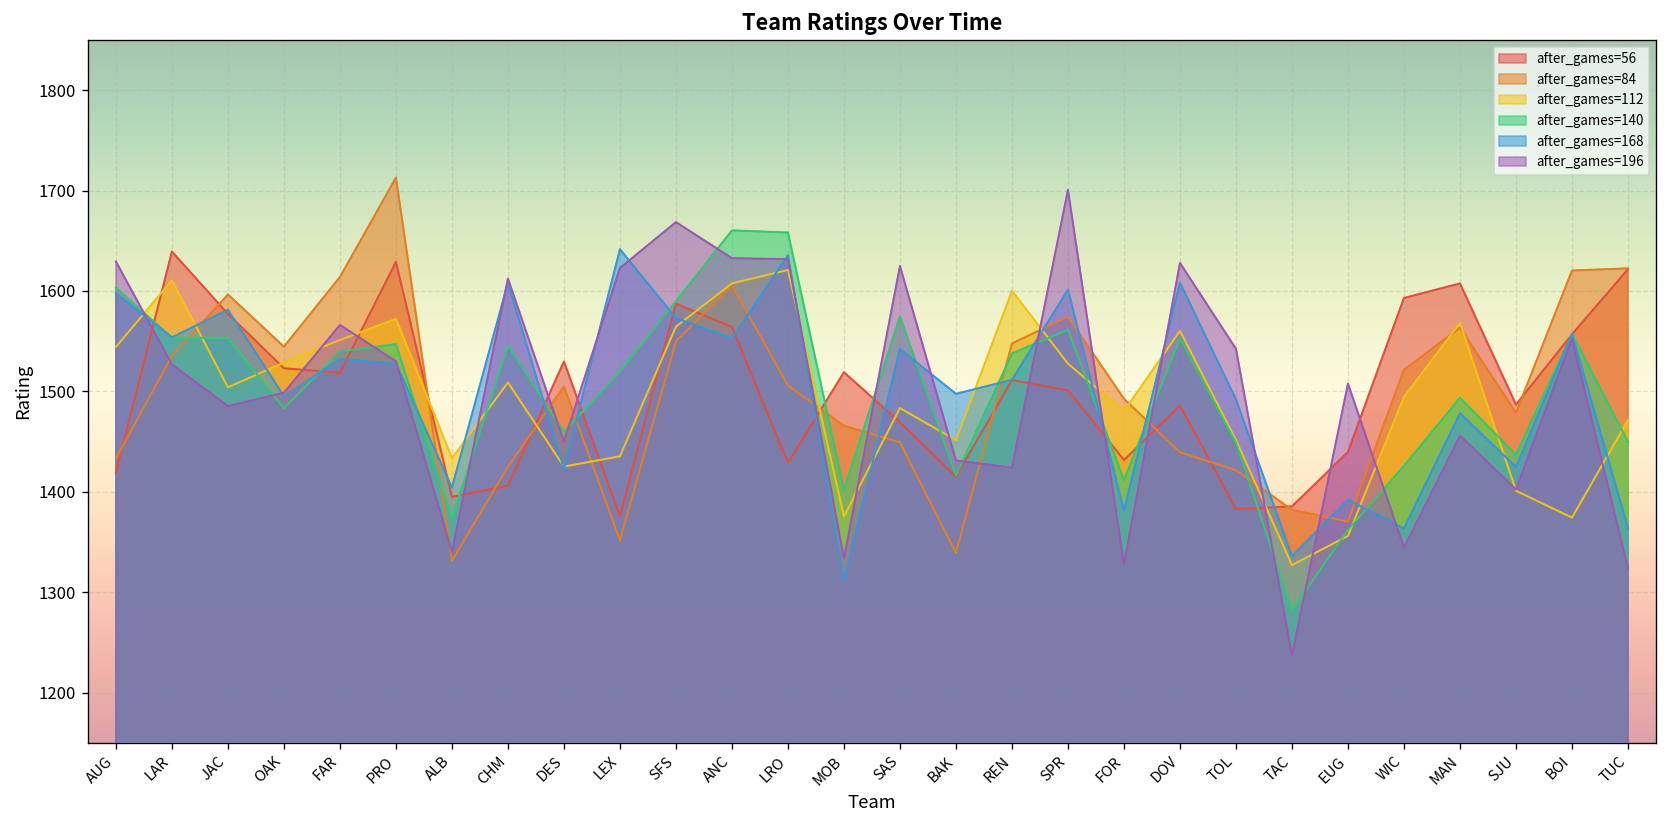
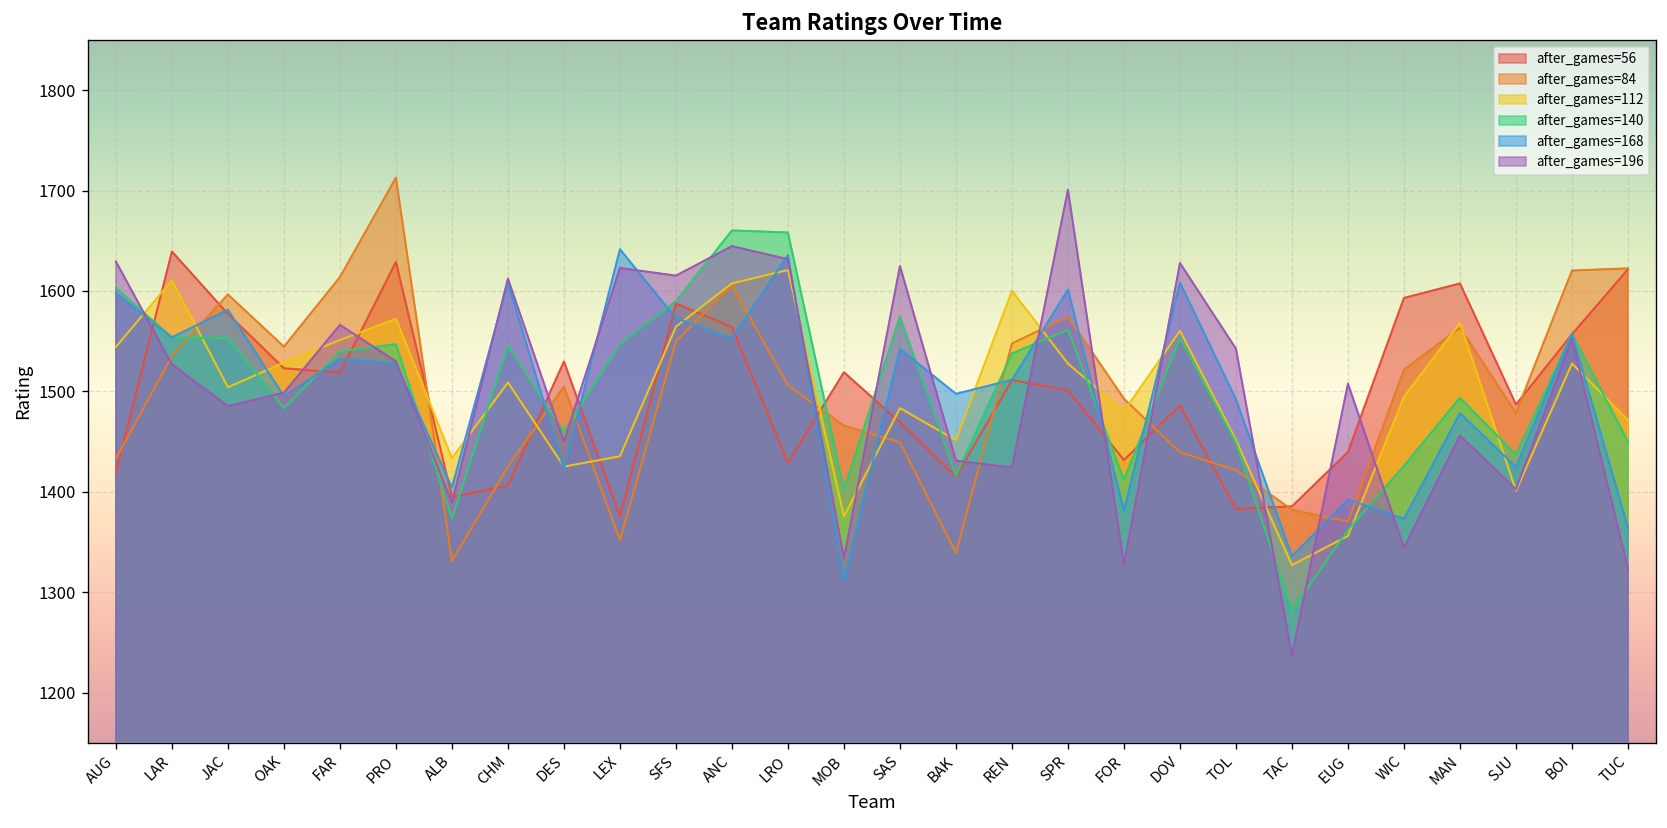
  {
    "after_games=112": {
      "AUG": 1540,
      "LAR": 1610,
      "JAC": 1500,
      "OAK": 1530,
      "FAR": 1550,
      "PRO": 1570,
      "ALB": 1430,
      "CHM": 1510,
      "LEX": 1440,
      "SFS": 1560,
      "LRO": 1620,
      "MOB": 1380,
      "SAS": 1480,
      "BAK": 1450,
      "REN": 1600,
      "SPR": 1530,
      "FOR": 1480,
      "DOV": 1560,
      "TAC": 1330,
      "EUG": 1360,
      "WIC": 1490,
      "MAN": 1570,
-     "BOI": 1370,
+     "BOI": 1530,
      "TUC": 1470
    },
    "after_games=140": {
      "AUG": 1600,
      "JAC": 1550,
      "OAK": 1480,
      "FAR": 1540,
      "PRO": 1550,
      "ALB": 1370,
      "CHM": 1550,
      "DES": 1460,
-     "LEX": 1520,
+     "LEX": 1550,
      "ANC": 1660,
      "LRO": 1660,
      "MOB": 1400,
      "SAS": 1570,
      "REN": 1540,
      "SPR": 1560,
      "FOR": 1410,
      "DOV": 1550,
      "TAC": 1280,
      "EUG": 1360,
      "WIC": 1430,
      "MAN": 1490,
      "SJU": 1440,
      "TUC": 1450
    },
    "after_games=168": {
      "AUG": 1600,
      "JAC": 1580,
      "OAK": 1500,
      "FAR": 1530,
      "ALB": 1400,
      "CHM": 1610,
      "LEX": 1640,
      "SFS": 1570,
      "ANC": 1550,
      "LRO": 1640,
      "MOB": 1310,
      "SAS": 1540,
      "BAK": 1500,
      "SPR": 1600,
      "FOR": 1380,
      "DOV": 1610,
      "TOL": 1490,
      "TAC": 1340,
      "EUG": 1390,
-     "WIC": 1360,
+     "WIC": 1370,
      "MAN": 1480,
      "SJU": 1420,
      "TUC": 1360
    },
    "after_games=196": {
      "AUG": 1630,
      "LAR": 1530,
      "JAC": 1490,
      "OAK": 1500,
      "FAR": 1570,
-     "ALB": 1340,
+     "ALB": 1390,
      "CHM": 1610,
      "DES": 1450,
      "LEX": 1620,
-     "SFS": 1670,
-     "ANC": 1630,
+     "SFS": 1620,
+     "ANC": 1640,
      "LRO": 1630,
      "MOB": 1330,
      "SAS": 1620,
      "BAK": 1430,
      "REN": 1420,
      "SPR": 1700,
      "FOR": 1330,
      "DOV": 1630,
      "TOL": 1540,
      "TAC": 1240,
      "EUG": 1510,
      "WIC": 1340,
      "MAN": 1460,
      "BOI": 1550,
      "TUC": 1320
    }
  }
